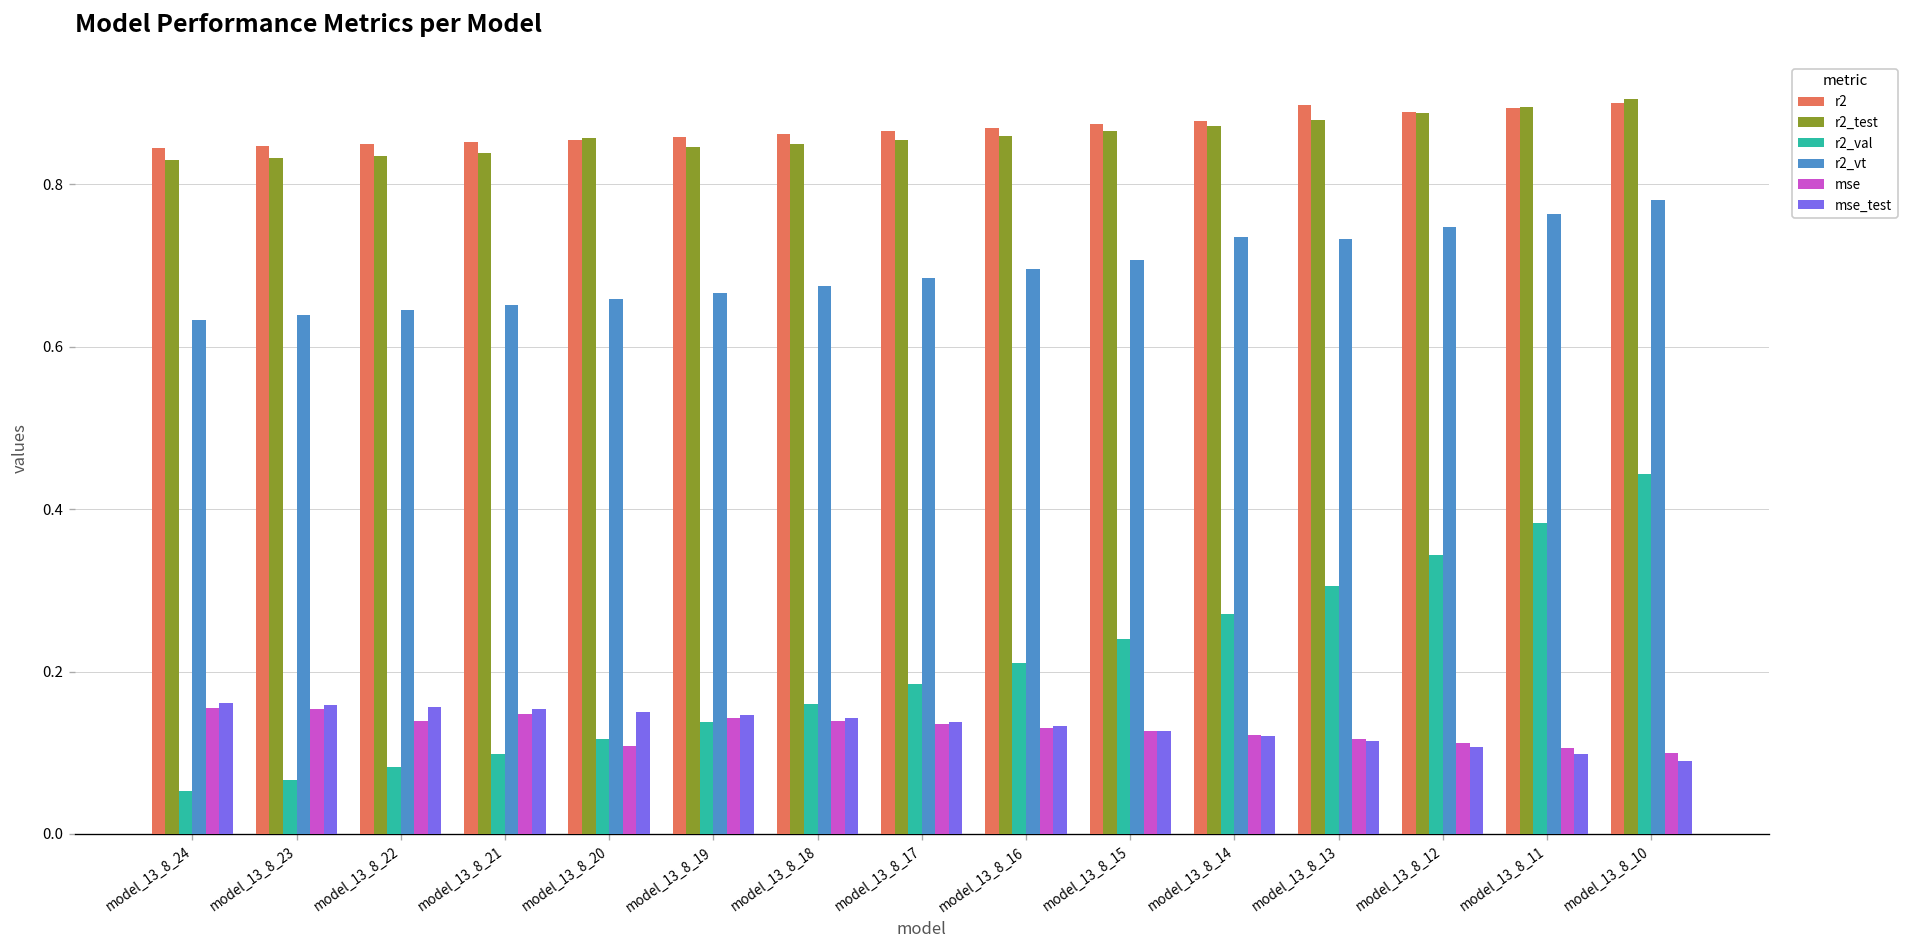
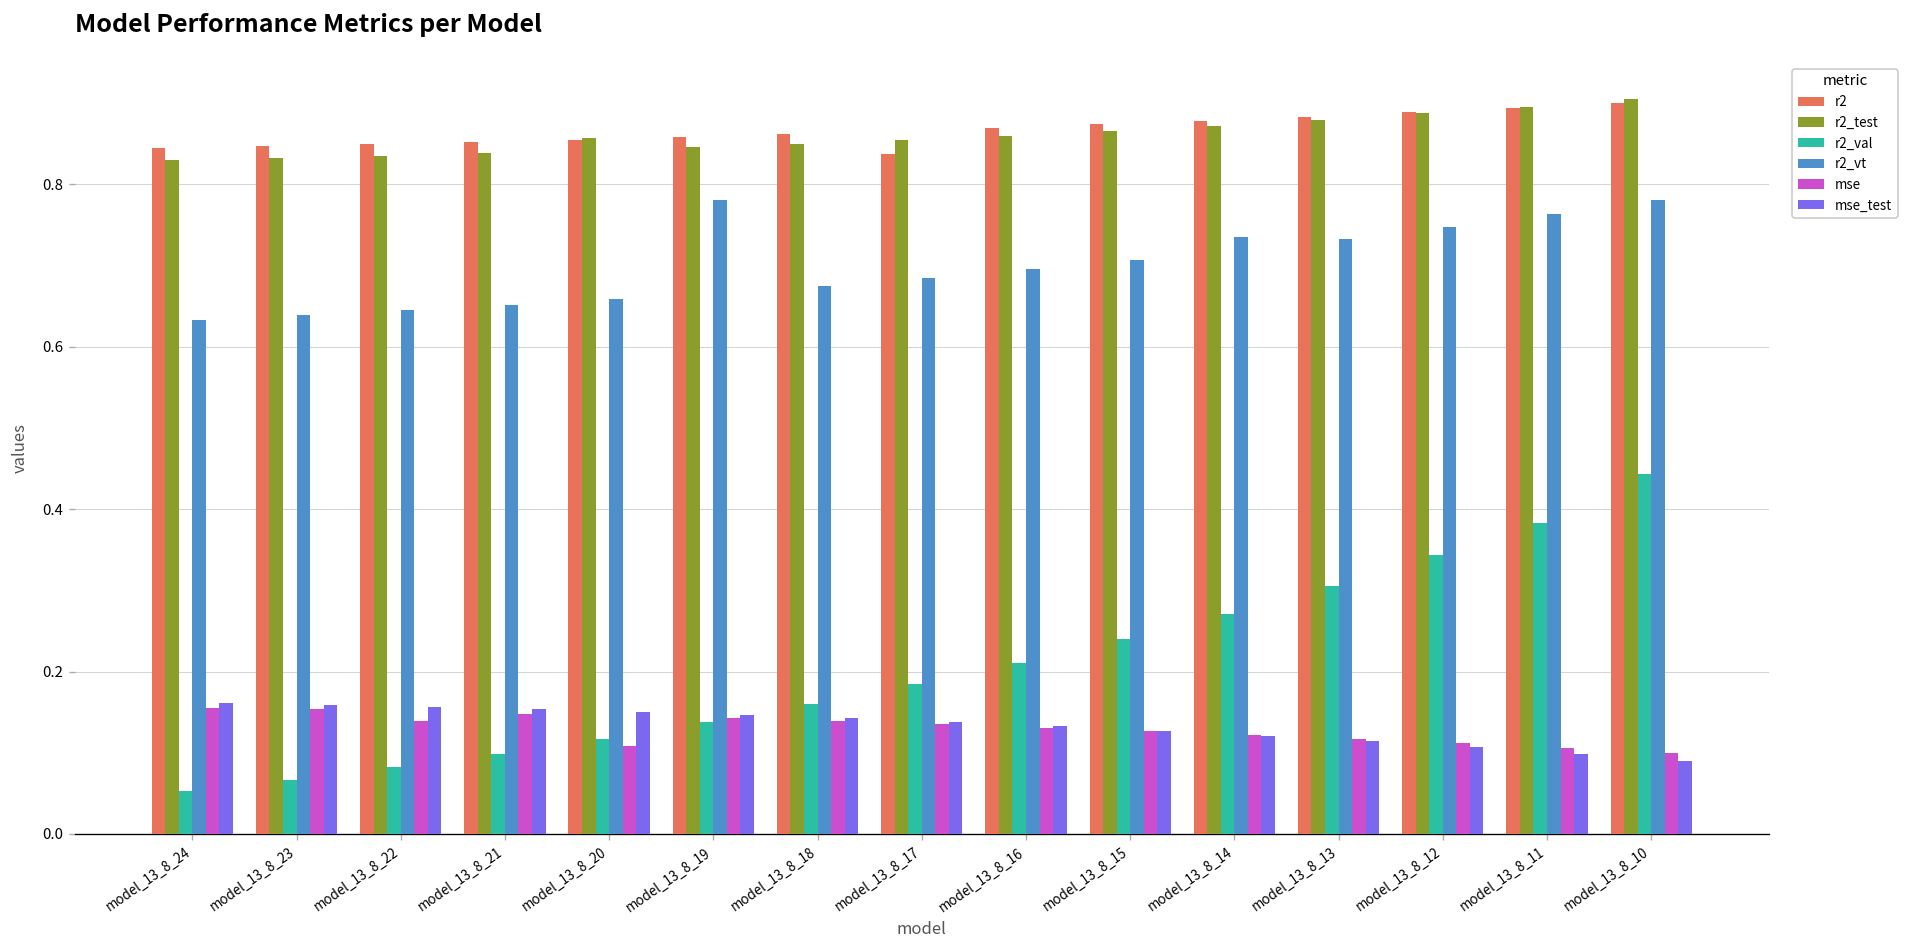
  {
    "r2": {
      "model_13_8_24": 0.84,
      "model_13_8_23": 0.85,
      "model_13_8_22": 0.85,
      "model_13_8_21": 0.85,
      "model_13_8_20": 0.85,
      "model_13_8_19": 0.86,
      "model_13_8_18": 0.86,
-     "model_13_8_17": 0.86,
+     "model_13_8_17": 0.84,
      "model_13_8_16": 0.87,
      "model_13_8_15": 0.87,
      "model_13_8_14": 0.88,
-     "model_13_8_13": 0.90,
+     "model_13_8_13": 0.88,
      "model_13_8_12": 0.89,
      "model_13_8_11": 0.89,
      "model_13_8_10": 0.90
    },
    "r2_test": {
      "model_13_8_24": 0.83,
      "model_13_8_23": 0.83,
      "model_13_8_22": 0.83,
      "model_13_8_21": 0.84,
      "model_13_8_20": 0.86,
      "model_13_8_19": 0.85,
      "model_13_8_18": 0.85,
      "model_13_8_17": 0.85,
      "model_13_8_16": 0.86,
      "model_13_8_15": 0.87,
      "model_13_8_14": 0.87,
      "model_13_8_13": 0.88,
      "model_13_8_12": 0.89,
      "model_13_8_11": 0.90,
      "model_13_8_10": 0.90
    },
    "r2_val": {
      "model_13_8_24": 0.05,
      "model_13_8_23": 0.07,
      "model_13_8_22": 0.08,
      "model_13_8_21": 0.10,
      "model_13_8_20": 0.12,
      "model_13_8_19": 0.14,
      "model_13_8_18": 0.16,
      "model_13_8_17": 0.18,
      "model_13_8_16": 0.21,
      "model_13_8_15": 0.24,
      "model_13_8_14": 0.27,
      "model_13_8_13": 0.31,
      "model_13_8_12": 0.34,
      "model_13_8_11": 0.38,
      "model_13_8_10": 0.44
    },
    "r2_vt": {
      "model_13_8_24": 0.63,
      "model_13_8_23": 0.64,
      "model_13_8_22": 0.64,
      "model_13_8_21": 0.65,
      "model_13_8_20": 0.66,
-     "model_13_8_19": 0.67,
+     "model_13_8_19": 0.78,
      "model_13_8_18": 0.67,
      "model_13_8_17": 0.68,
      "model_13_8_16": 0.70,
      "model_13_8_15": 0.71,
      "model_13_8_14": 0.74,
      "model_13_8_13": 0.73,
      "model_13_8_12": 0.75,
      "model_13_8_11": 0.76,
      "model_13_8_10": 0.78
    },
    "mse": {
      "model_13_8_24": 0.16,
      "model_13_8_23": 0.15,
      "model_13_8_22": 0.14,
      "model_13_8_21": 0.15,
      "model_13_8_20": 0.11,
      "model_13_8_19": 0.14,
      "model_13_8_18": 0.14,
      "model_13_8_17": 0.14,
      "model_13_8_16": 0.13,
      "model_13_8_15": 0.13,
      "model_13_8_14": 0.12,
      "model_13_8_13": 0.12,
      "model_13_8_12": 0.11,
      "model_13_8_11": 0.11,
      "model_13_8_10": 0.10
    },
    "mse_test": {
      "model_13_8_24": 0.16,
      "model_13_8_23": 0.16,
      "model_13_8_22": 0.16,
      "model_13_8_21": 0.15,
      "model_13_8_20": 0.15,
      "model_13_8_19": 0.15,
      "model_13_8_18": 0.14,
      "model_13_8_17": 0.14,
      "model_13_8_16": 0.13,
      "model_13_8_15": 0.13,
      "model_13_8_14": 0.12,
      "model_13_8_13": 0.11,
      "model_13_8_12": 0.11,
      "model_13_8_11": 0.10,
      "model_13_8_10": 0.09
    }
  }
